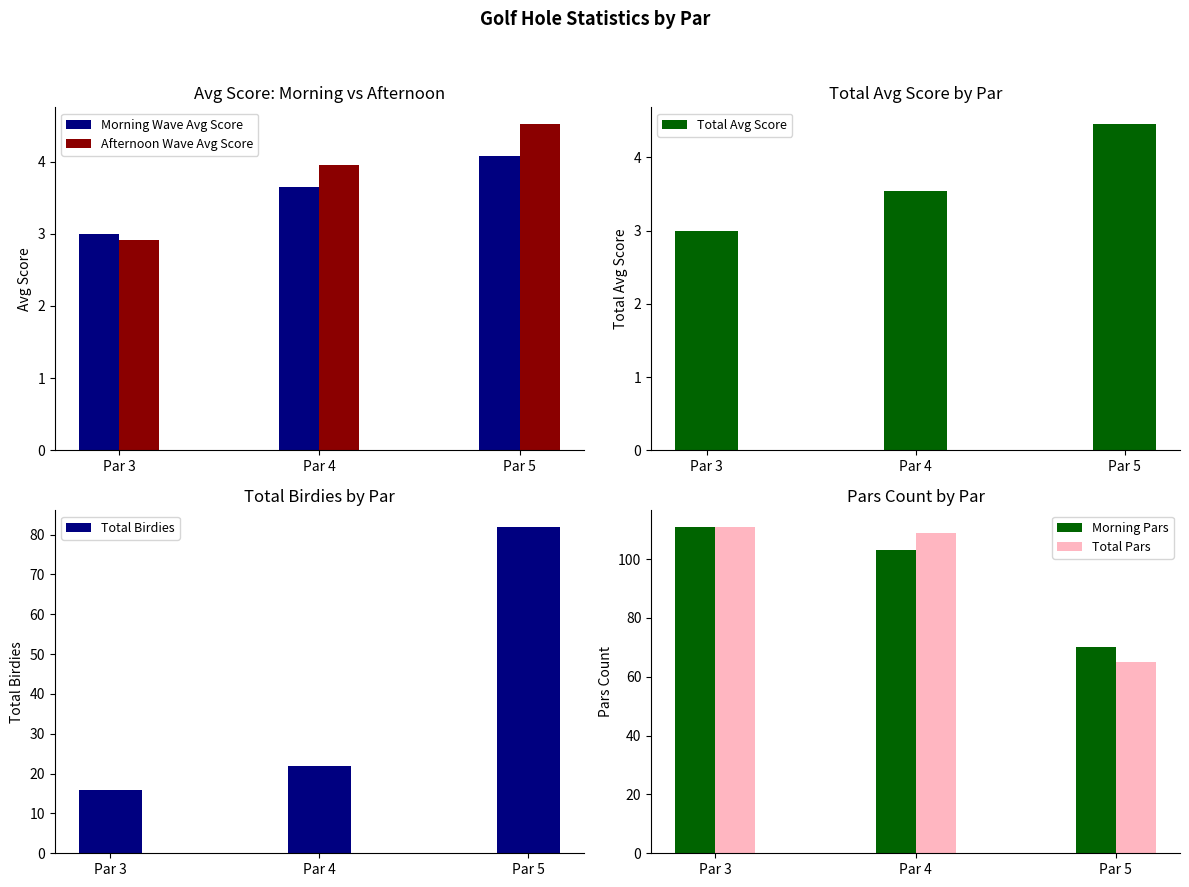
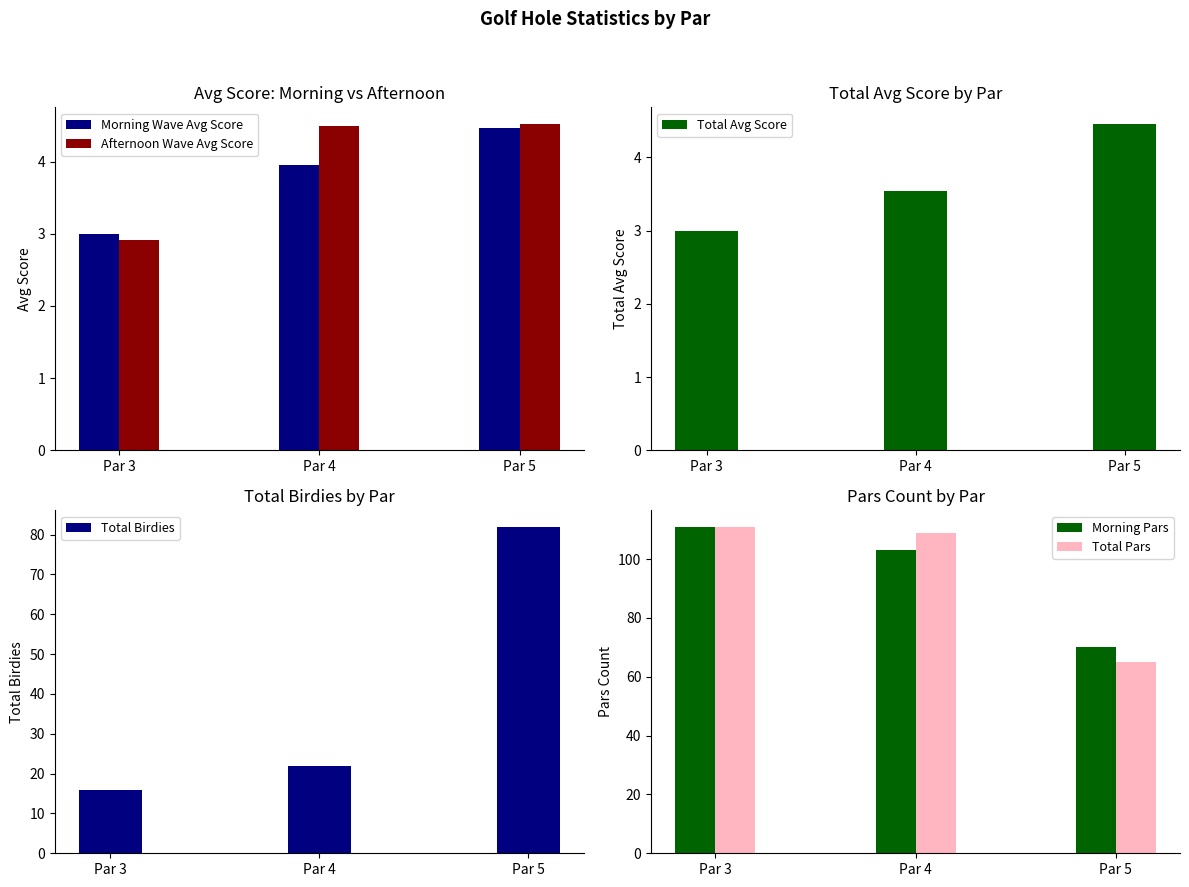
  {
    "Avg Score: Morning vs Afternoon": {
      "Morning Wave Avg Score": {
        "Par 3": 3.0,
-       "Par 4": 3.7,
-       "Par 5": 4.1
+       "Par 4": 3.9,
+       "Par 5": 4.5
      },
      "Afternoon Wave Avg Score": {
        "Par 3": 2.9,
-       "Par 4": 3.9,
+       "Par 4": 4.5,
        "Par 5": 4.5
      }
    },
    "Total Avg Score by Par": {
      "Par 3": 3.0,
      "Par 4": 3.5,
      "Par 5": 4.5
    },
    "Total Birdies by Par": {
      "Par 3": 16,
      "Par 4": 22,
      "Par 5": 82
    },
    "Pars Count by Par": {
      "Morning Pars": {
        "Par 3": 111,
        "Par 4": 103,
        "Par 5": 70
      },
      "Total Pars": {
        "Par 3": 111,
        "Par 4": 109,
        "Par 5": 65
      }
    }
  }
